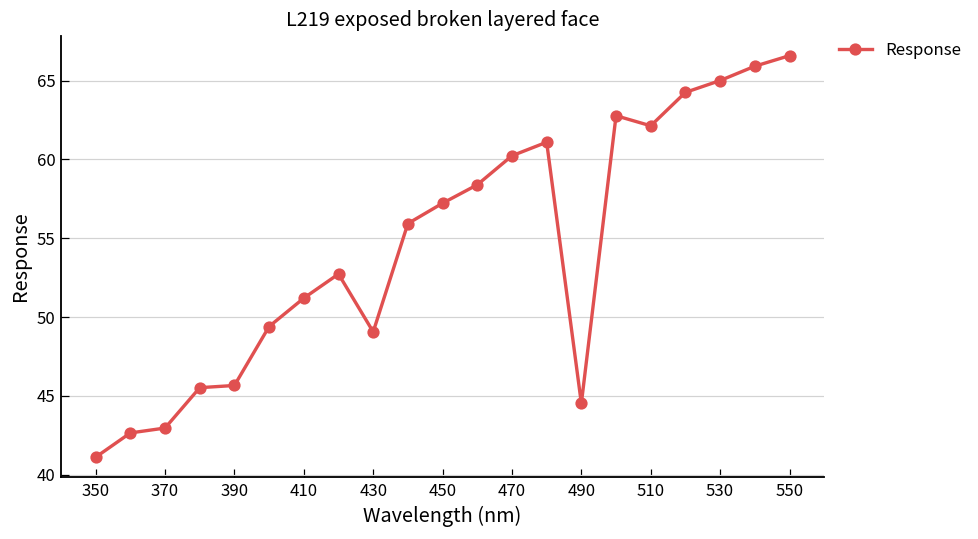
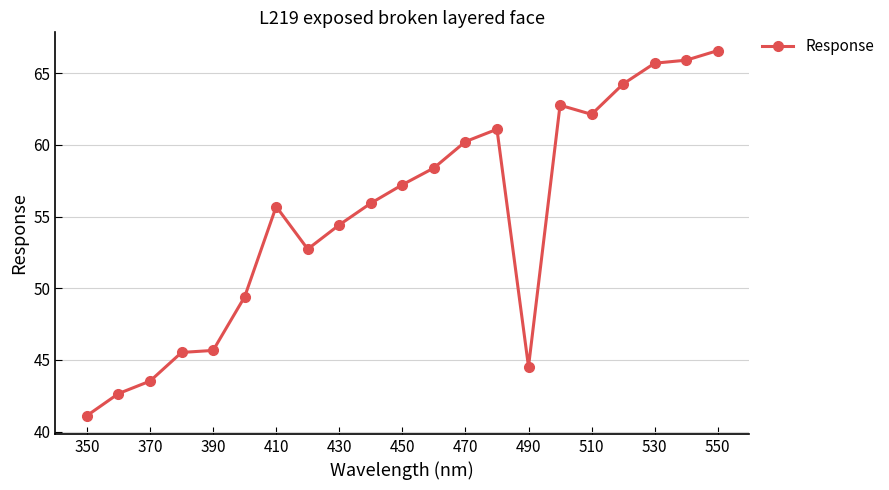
  {
    "350": 41.1,
-   "370": 43.0,
+   "370": 43.5,
    "390": 45.7,
-   "410": 51.2,
-   "430": 49.1,
+   "410": 55.7,
+   "430": 54.4,
    "450": 57.2,
    "470": 60.2,
    "490": 44.5,
    "510": 62.1,
-   "530": 65.0,
+   "530": 65.7,
    "550": 66.6
  }
